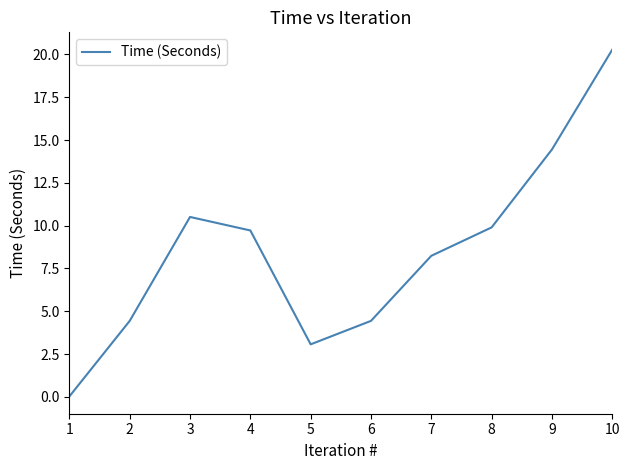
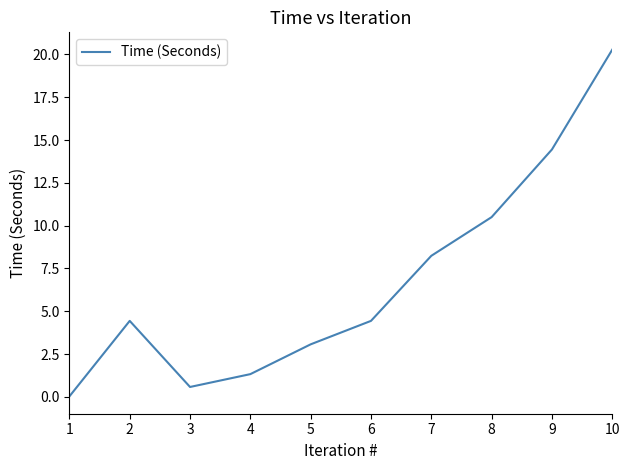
  {
    "1": 0.0,
    "2": 4.4,
-   "3": 10.5,
-   "4": 9.7,
+   "3": 0.6,
+   "4": 1.3,
    "5": 3.1,
    "6": 4.4,
    "7": 8.2,
-   "8": 9.9,
+   "8": 10.5,
    "9": 14.5,
    "10": 20.3
  }
